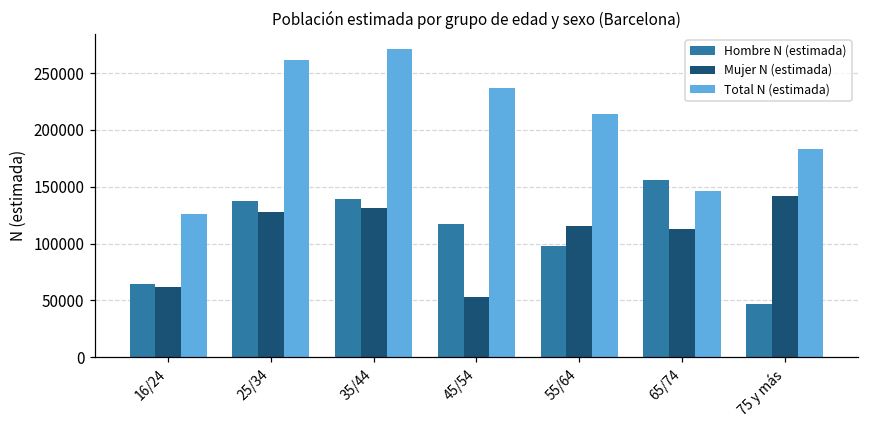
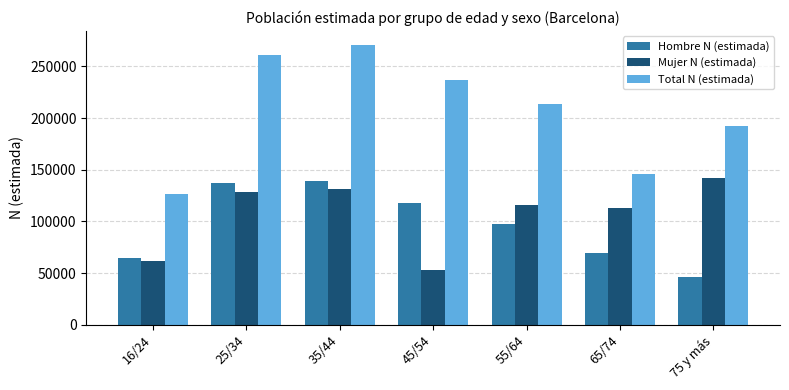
  {
    "Hombre N (estimada)": {
      "16/24": 65000,
      "25/34": 137000,
      "35/44": 139000,
      "45/54": 118000,
      "55/64": 98000,
-     "65/74": 156000,
+     "65/74": 69000,
      "75 y más": 47000
    },
    "Mujer N (estimada)": {
      "16/24": 62000,
      "25/34": 128000,
      "35/44": 131000,
      "45/54": 53000,
      "55/64": 116000,
      "65/74": 113000,
      "75 y más": 142000
    },
    "Total N (estimada)": {
      "16/24": 126000,
      "25/34": 261000,
      "35/44": 271000,
      "45/54": 237000,
      "55/64": 214000,
      "65/74": 146000,
-     "75 y más": 183000
+     "75 y más": 192000
    }
  }
